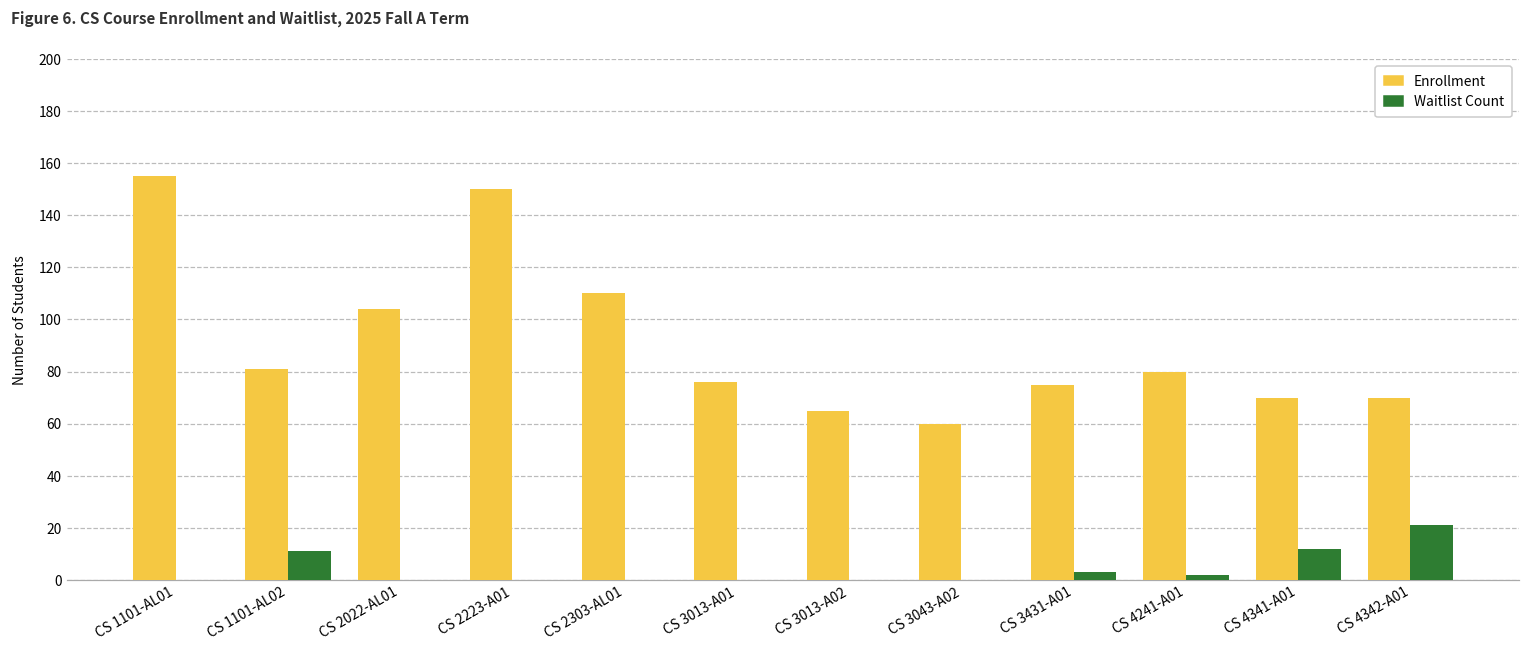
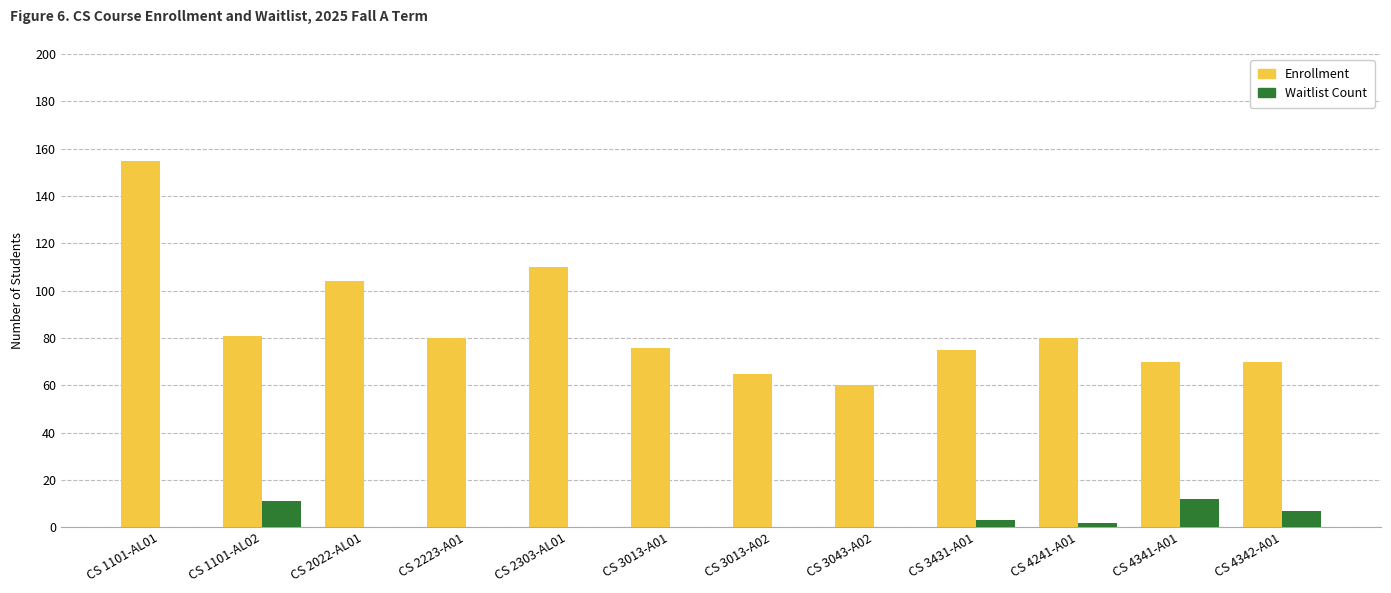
  {
    "Enrollment": {
      "CS 1101-AL01": 155,
      "CS 1101-AL02": 81,
      "CS 2022-AL01": 104,
-     "CS 2223-A01": 150,
+     "CS 2223-A01": 80,
      "CS 2303-AL01": 110,
      "CS 3013-A01": 76,
      "CS 3013-A02": 65,
      "CS 3043-A02": 60,
      "CS 3431-A01": 75,
      "CS 4241-A01": 80,
      "CS 4341-A01": 70,
      "CS 4342-A01": 70
    },
    "Waitlist Count": {
      "CS 1101-AL01": 0,
      "CS 1101-AL02": 11,
      "CS 2022-AL01": 0,
      "CS 2223-A01": 0,
      "CS 2303-AL01": 0,
      "CS 3013-A01": 0,
      "CS 3013-A02": 0,
      "CS 3043-A02": 0,
      "CS 3431-A01": 3,
      "CS 4241-A01": 2,
      "CS 4341-A01": 12,
-     "CS 4342-A01": 21
+     "CS 4342-A01": 7
    }
  }
